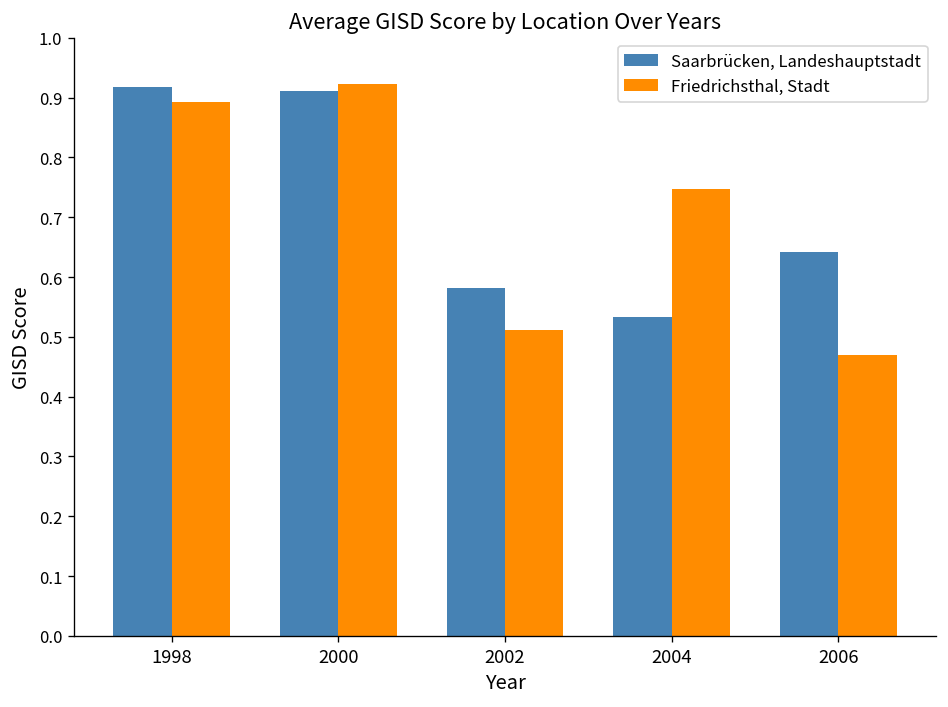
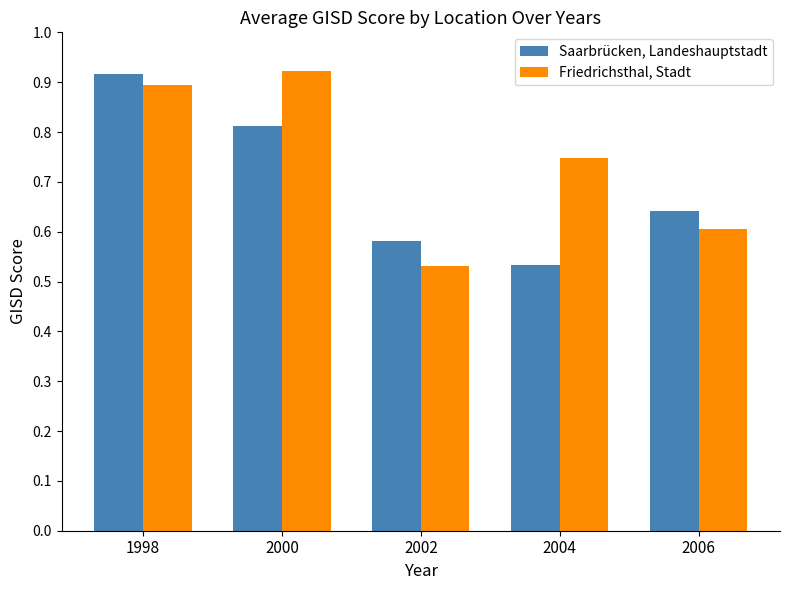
  {
    "Saarbrücken, Landeshauptstadt": {
      "1998": 0.92,
-     "2000": 0.91,
+     "2000": 0.81,
      "2002": 0.58,
      "2004": 0.53,
      "2006": 0.64
    },
    "Friedrichsthal, Stadt": {
      "1998": 0.89,
      "2000": 0.92,
-     "2002": 0.51,
+     "2002": 0.53,
      "2004": 0.75,
-     "2006": 0.47
+     "2006": 0.60
    }
  }
